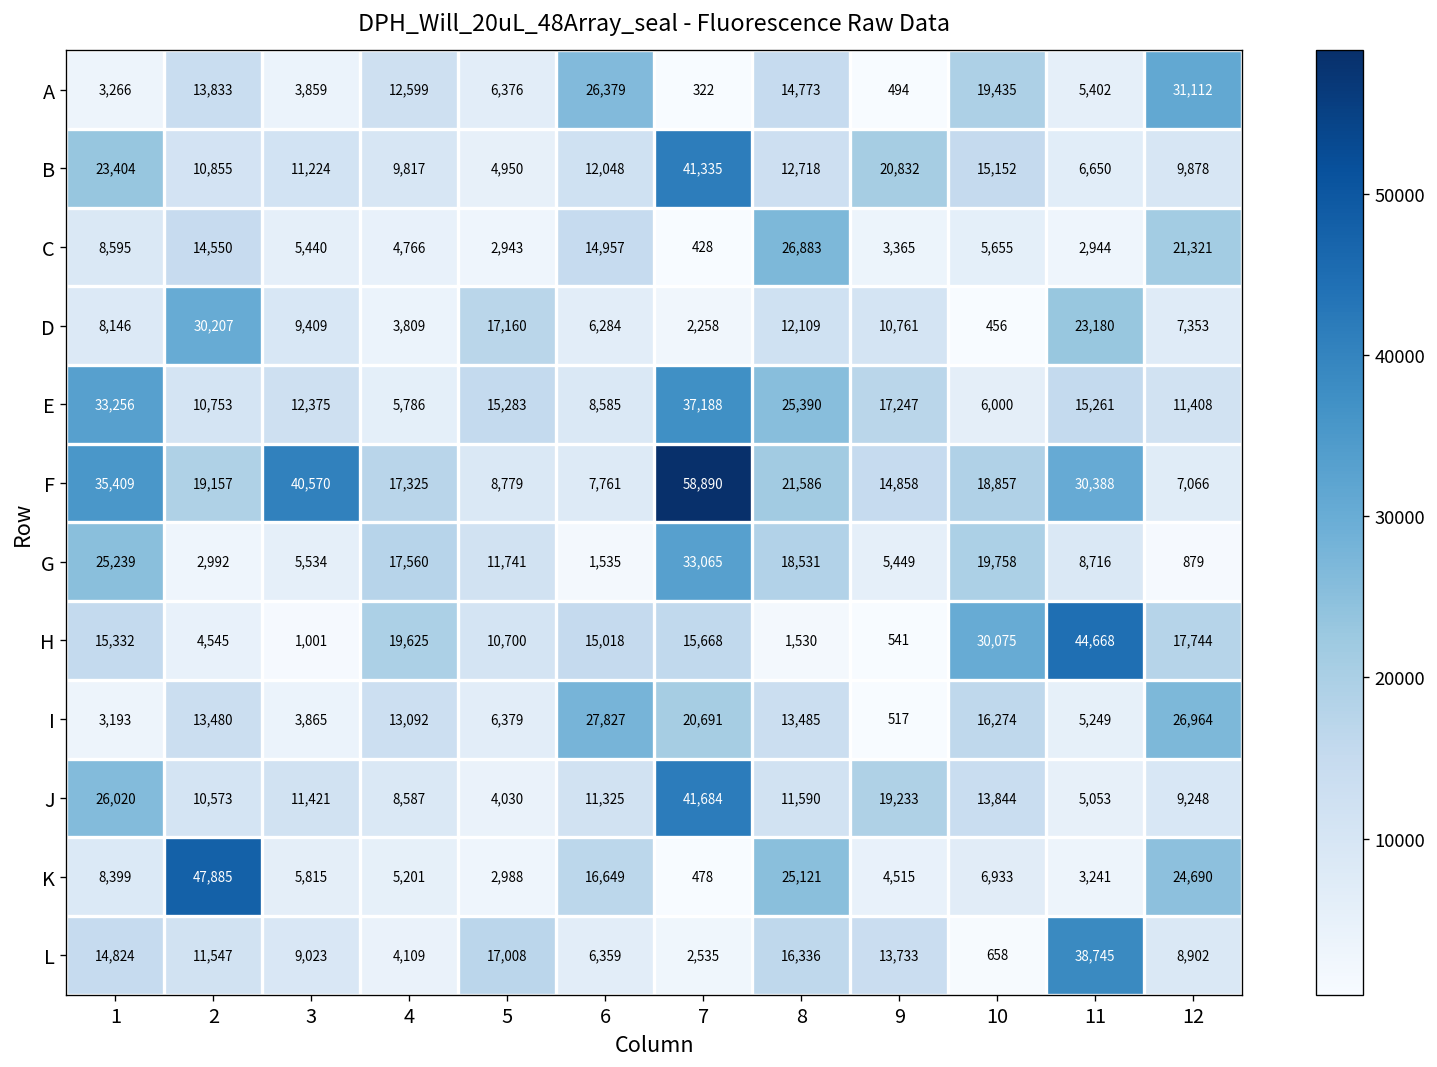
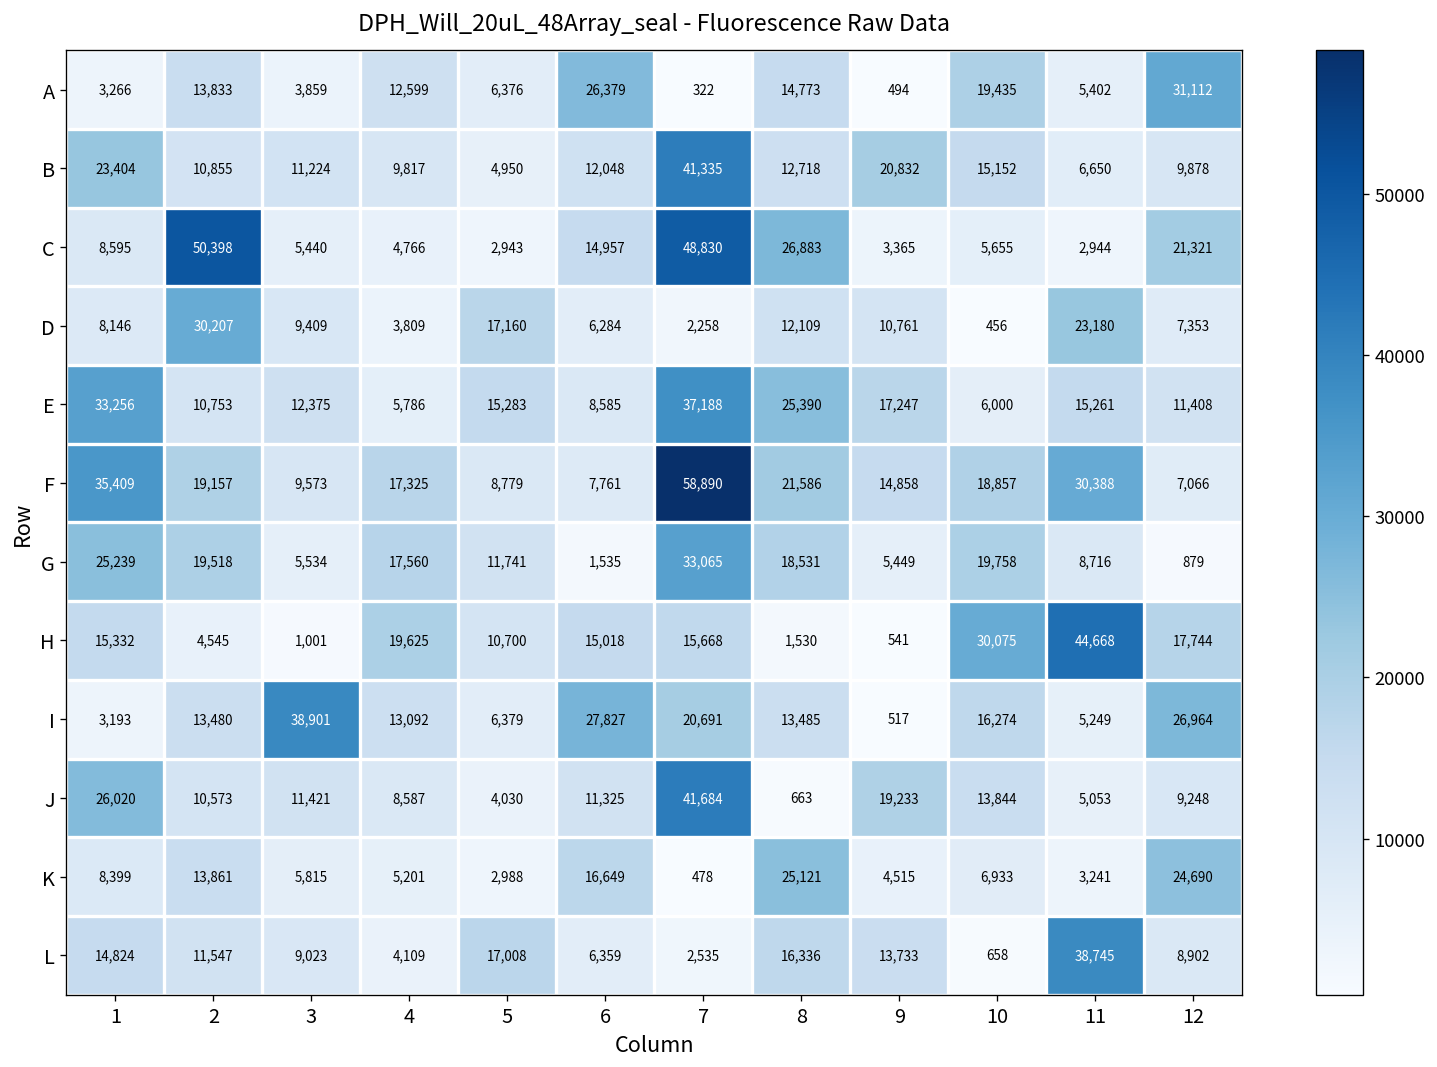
  {
    "A": {
      "1": "3,266",
      "2": "13,833",
      "3": "3,859",
      "4": "12,599",
      "5": "6,376",
      "6": "26,379",
      "7": "322",
      "8": "14,773",
      "9": "494",
      "10": "19,435",
      "11": "5,402",
      "12": "31,112"
    },
    "B": {
      "1": "23,404",
      "2": "10,855",
      "3": "11,224",
      "4": "9,817",
      "5": "4,950",
      "6": "12,048",
      "7": "41,335",
      "8": "12,718",
      "9": "20,832",
      "10": "15,152",
      "11": "6,650",
      "12": "9,878"
    },
    "C": {
      "1": "8,595",
-     "2": "14,550",
+     "2": "50,398",
      "3": "5,440",
      "4": "4,766",
      "5": "2,943",
      "6": "14,957",
-     "7": "428",
+     "7": "48,830",
      "8": "26,883",
      "9": "3,365",
      "10": "5,655",
      "11": "2,944",
      "12": "21,321"
    },
    "D": {
      "1": "8,146",
      "2": "30,207",
      "3": "9,409",
      "4": "3,809",
      "5": "17,160",
      "6": "6,284",
      "7": "2,258",
      "8": "12,109",
      "9": "10,761",
      "10": "456",
      "11": "23,180",
      "12": "7,353"
    },
    "E": {
      "1": "33,256",
      "2": "10,753",
      "3": "12,375",
      "4": "5,786",
      "5": "15,283",
      "6": "8,585",
      "7": "37,188",
      "8": "25,390",
      "9": "17,247",
      "10": "6,000",
      "11": "15,261",
      "12": "11,408"
    },
    "F": {
      "1": "35,409",
      "2": "19,157",
-     "3": "40,570",
+     "3": "9,573",
      "4": "17,325",
      "5": "8,779",
      "6": "7,761",
      "7": "58,890",
      "8": "21,586",
      "9": "14,858",
      "10": "18,857",
      "11": "30,388",
      "12": "7,066"
    },
    "G": {
      "1": "25,239",
-     "2": "2,992",
+     "2": "19,518",
      "3": "5,534",
      "4": "17,560",
      "5": "11,741",
      "6": "1,535",
      "7": "33,065",
      "8": "18,531",
      "9": "5,449",
      "10": "19,758",
      "11": "8,716",
      "12": "879"
    },
    "H": {
      "1": "15,332",
      "2": "4,545",
      "3": "1,001",
      "4": "19,625",
      "5": "10,700",
      "6": "15,018",
      "7": "15,668",
      "8": "1,530",
      "9": "541",
      "10": "30,075",
      "11": "44,668",
      "12": "17,744"
    },
    "I": {
      "1": "3,193",
      "2": "13,480",
-     "3": "3,865",
+     "3": "38,901",
      "4": "13,092",
      "5": "6,379",
      "6": "27,827",
      "7": "20,691",
      "8": "13,485",
      "9": "517",
      "10": "16,274",
      "11": "5,249",
      "12": "26,964"
    },
    "J": {
      "1": "26,020",
      "2": "10,573",
      "3": "11,421",
      "4": "8,587",
      "5": "4,030",
      "6": "11,325",
      "7": "41,684",
-     "8": "11,590",
+     "8": "663",
      "9": "19,233",
      "10": "13,844",
      "11": "5,053",
      "12": "9,248"
    },
    "K": {
      "1": "8,399",
-     "2": "47,885",
+     "2": "13,861",
      "3": "5,815",
      "4": "5,201",
      "5": "2,988",
      "6": "16,649",
      "7": "478",
      "8": "25,121",
      "9": "4,515",
      "10": "6,933",
      "11": "3,241",
      "12": "24,690"
    },
    "L": {
      "1": "14,824",
      "2": "11,547",
      "3": "9,023",
      "4": "4,109",
      "5": "17,008",
      "6": "6,359",
      "7": "2,535",
      "8": "16,336",
      "9": "13,733",
      "10": "658",
      "11": "38,745",
      "12": "8,902"
    }
  }
